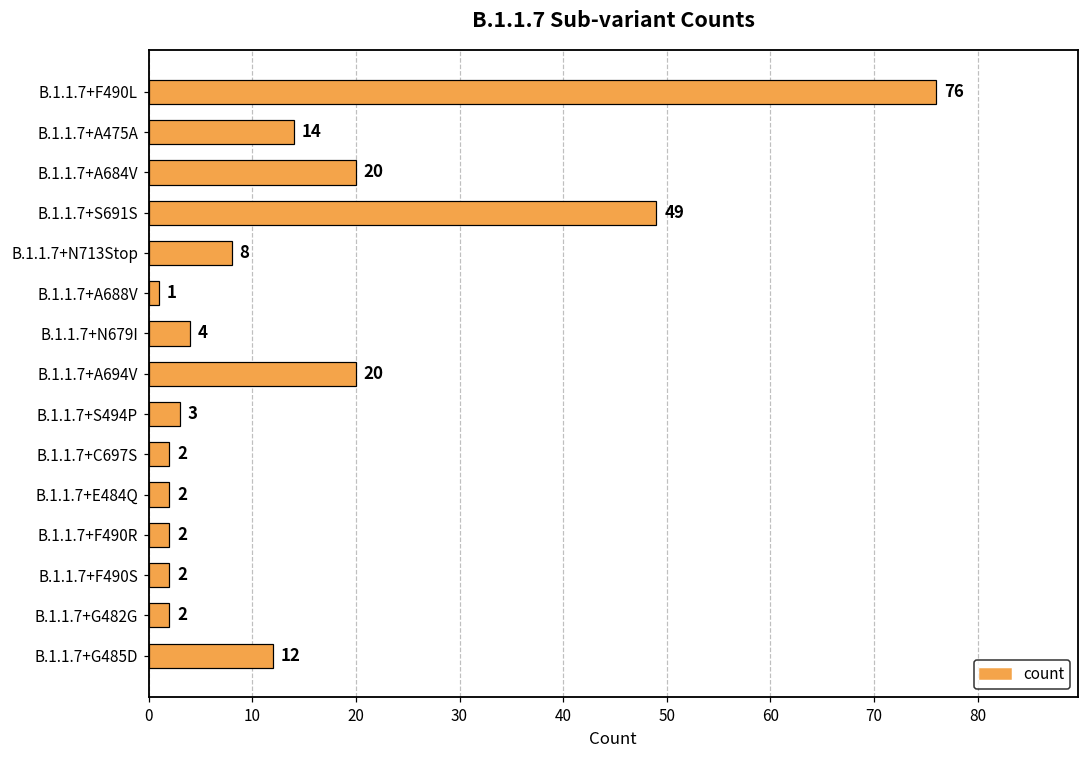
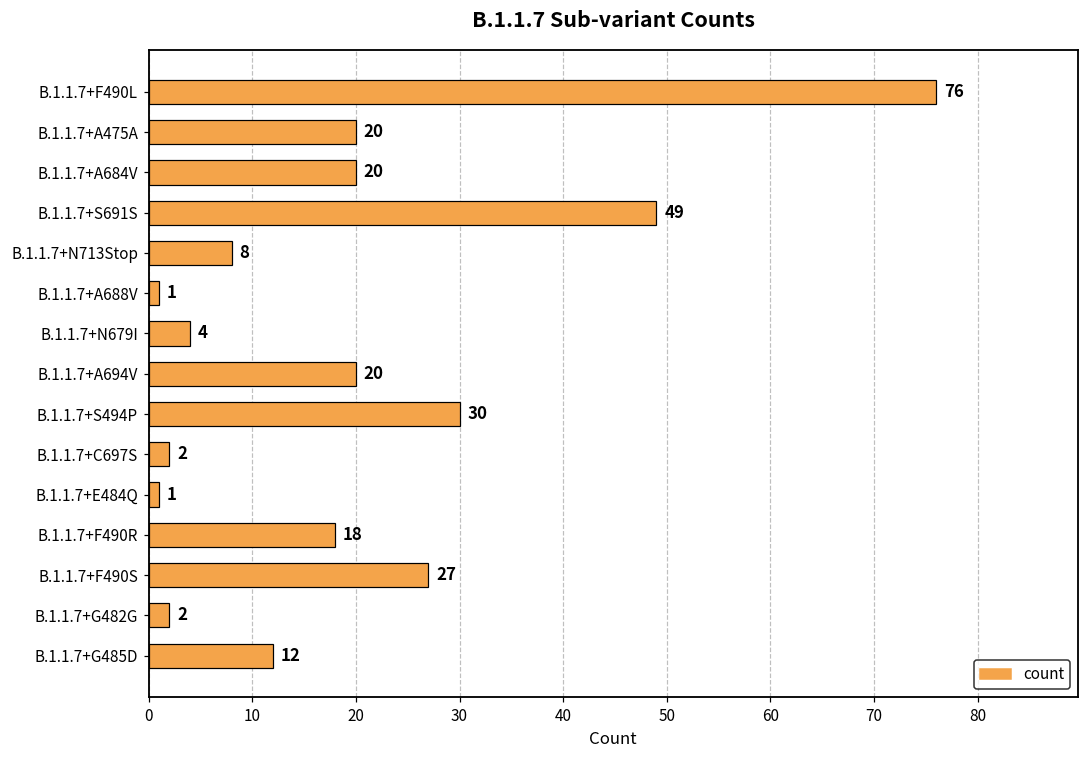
  {
    "B.1.1.7+F490L": 76,
-   "B.1.1.7+A475A": 14,
+   "B.1.1.7+A475A": 20,
    "B.1.1.7+A684V": 20,
    "B.1.1.7+S691S": 49,
    "B.1.1.7+N713Stop": 8,
    "B.1.1.7+A688V": 1,
    "B.1.1.7+N679I": 4,
    "B.1.1.7+A694V": 20,
-   "B.1.1.7+S494P": 3,
+   "B.1.1.7+S494P": 30,
    "B.1.1.7+C697S": 2,
-   "B.1.1.7+E484Q": 2,
-   "B.1.1.7+F490R": 2,
-   "B.1.1.7+F490S": 2,
+   "B.1.1.7+E484Q": 1,
+   "B.1.1.7+F490R": 18,
+   "B.1.1.7+F490S": 27,
    "B.1.1.7+G482G": 2,
    "B.1.1.7+G485D": 12
  }
